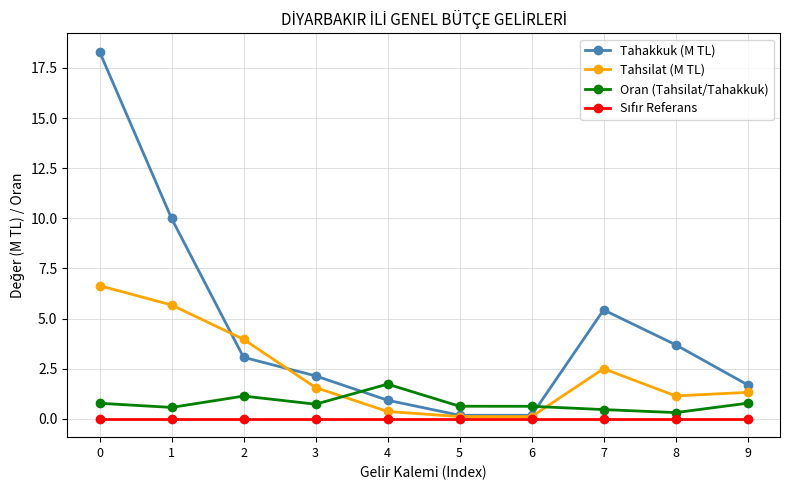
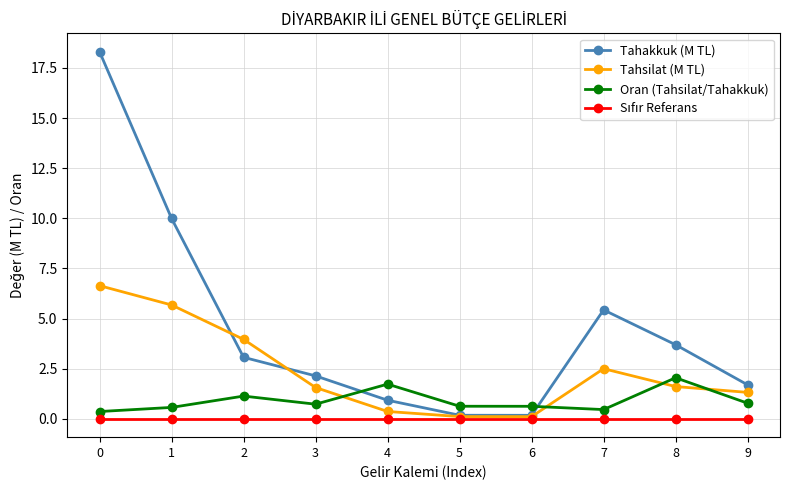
  {
    "Tahakkuk (M TL)": {
      "0": 18.3,
      "1": 10.0,
      "2": 3.1,
      "3": 2.1,
      "4": 0.9,
      "7": 5.4,
      "8": 3.7,
      "9": 1.7
    },
    "Tahsilat (M TL)": {
      "0": 6.6,
      "1": 5.7,
      "2": 4.0,
      "3": 1.6,
      "4": 0.4,
      "7": 2.5,
-     "8": 1.1,
+     "8": 1.6,
      "9": 1.3
    },
    "Oran (Tahsilat/Tahakkuk)": {
-     "0": 0.8,
+     "0": 0.4,
      "1": 0.6,
      "2": 1.1,
      "3": 0.7,
      "4": 1.7,
      "5": 0.6,
      "6": 0.6,
      "7": 0.5,
-     "8": 0.3,
+     "8": 2.0,
      "9": 0.8
    },
    "Sıfır Referans": {
      "0": 0.0,
      "1": 0.0,
      "2": 0.0,
      "3": 0.0,
      "4": 0.0,
      "7": 0.0,
      "8": 0.0,
      "9": 0.0
    }
  }
